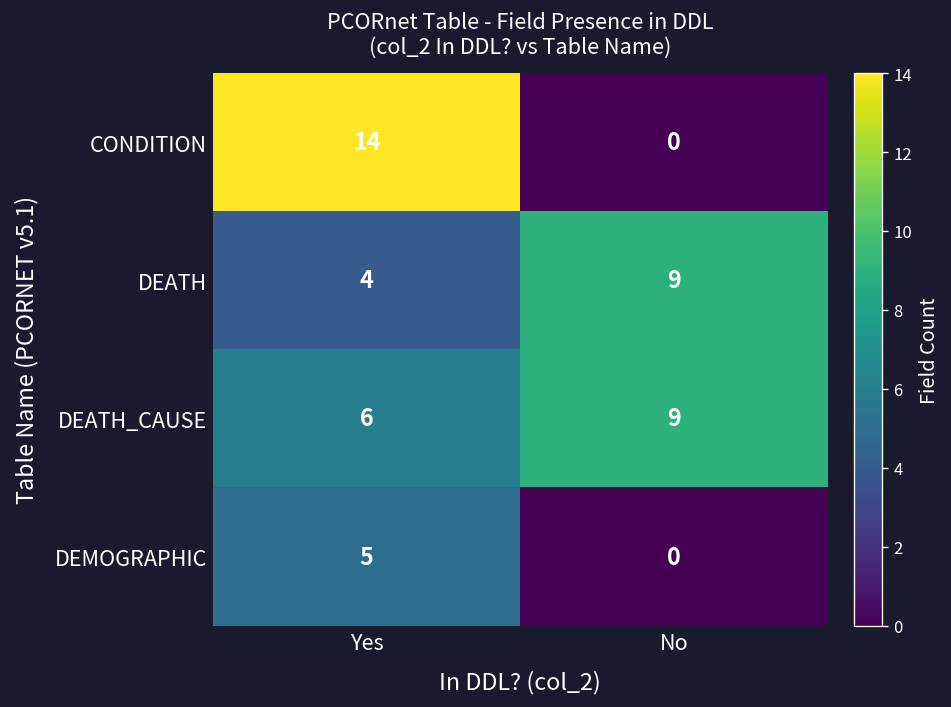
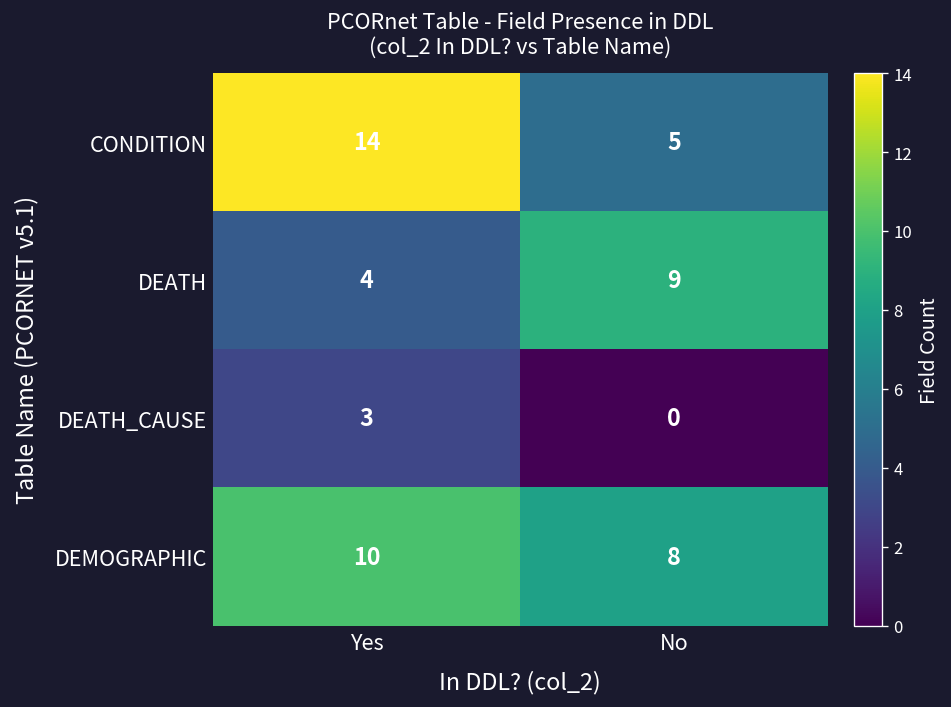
  {
    "CONDITION": {
      "Yes": 14,
-     "No": 0
+     "No": 5
    },
    "DEATH": {
      "Yes": 4,
      "No": 9
    },
    "DEATH_CAUSE": {
-     "Yes": 6,
-     "No": 9
+     "Yes": 3,
+     "No": 0
    },
    "DEMOGRAPHIC": {
-     "Yes": 5,
-     "No": 0
+     "Yes": 10,
+     "No": 8
    }
  }
